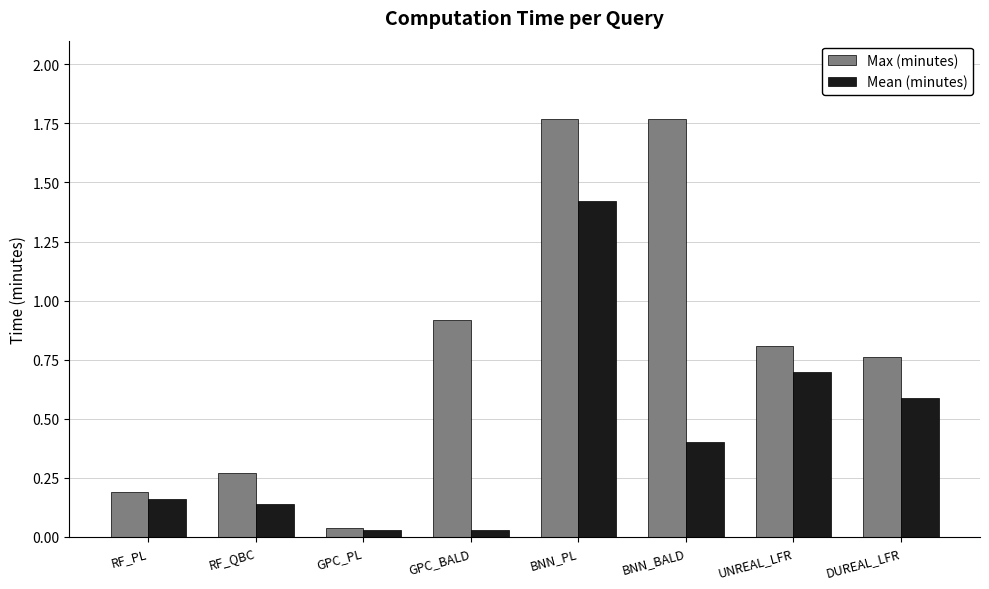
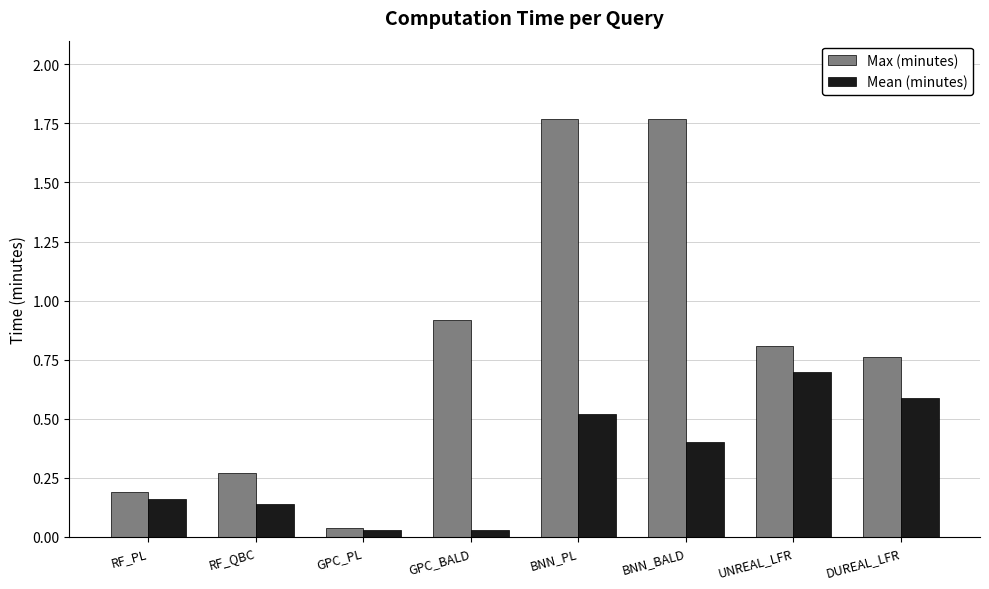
  {
    "Max (minutes)": {
      "RF_PL": 0.19,
      "RF_QBC": 0.27,
      "GPC_PL": 0.04,
      "GPC_BALD": 0.92,
      "BNN_PL": 1.77,
      "BNN_BALD": 1.77,
      "UNREAL_LFR": 0.81,
      "DUREAL_LFR": 0.76
    },
    "Mean (minutes)": {
      "RF_PL": 0.16,
      "RF_QBC": 0.14,
      "GPC_PL": 0.03,
      "GPC_BALD": 0.03,
-     "BNN_PL": 1.42,
+     "BNN_PL": 0.52,
      "BNN_BALD": 0.40,
      "UNREAL_LFR": 0.70,
      "DUREAL_LFR": 0.59
    }
  }
